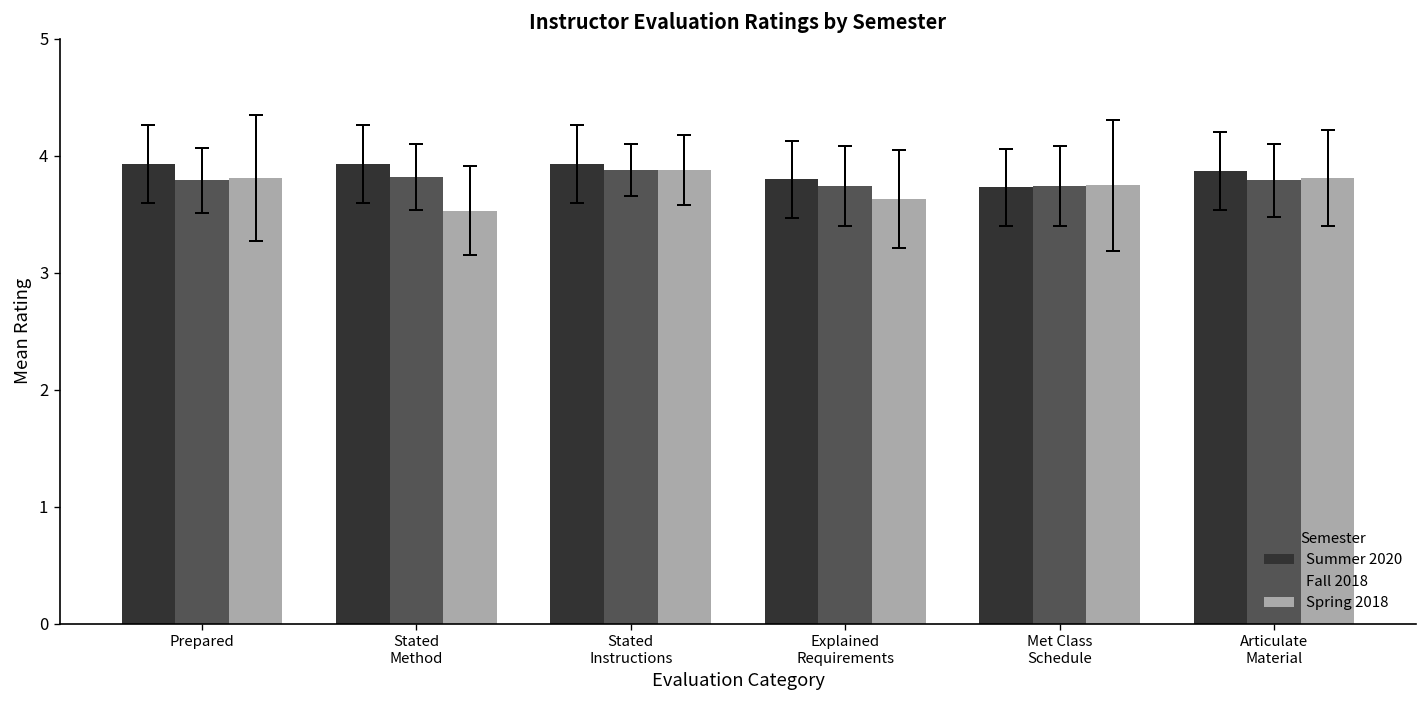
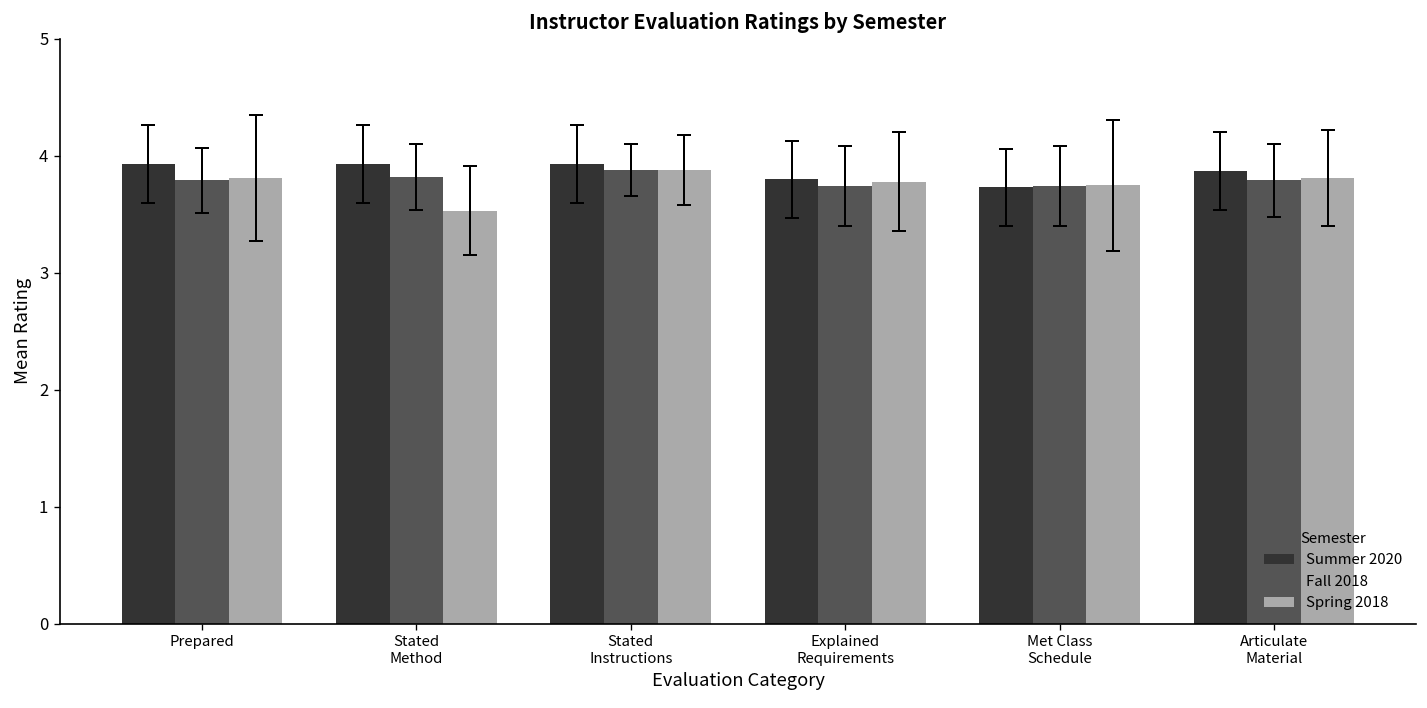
  {
    "Spring 2018": {
      "Prepared": 3.8,
      "Stated Method": 3.5,
      "Stated Instructions": 3.9,
-     "Explained Requirements": 3.6,
+     "Explained Requirements": 3.8,
      "Met Class Schedule": 3.8,
      "Articulate Material": 3.8
    }
  }
